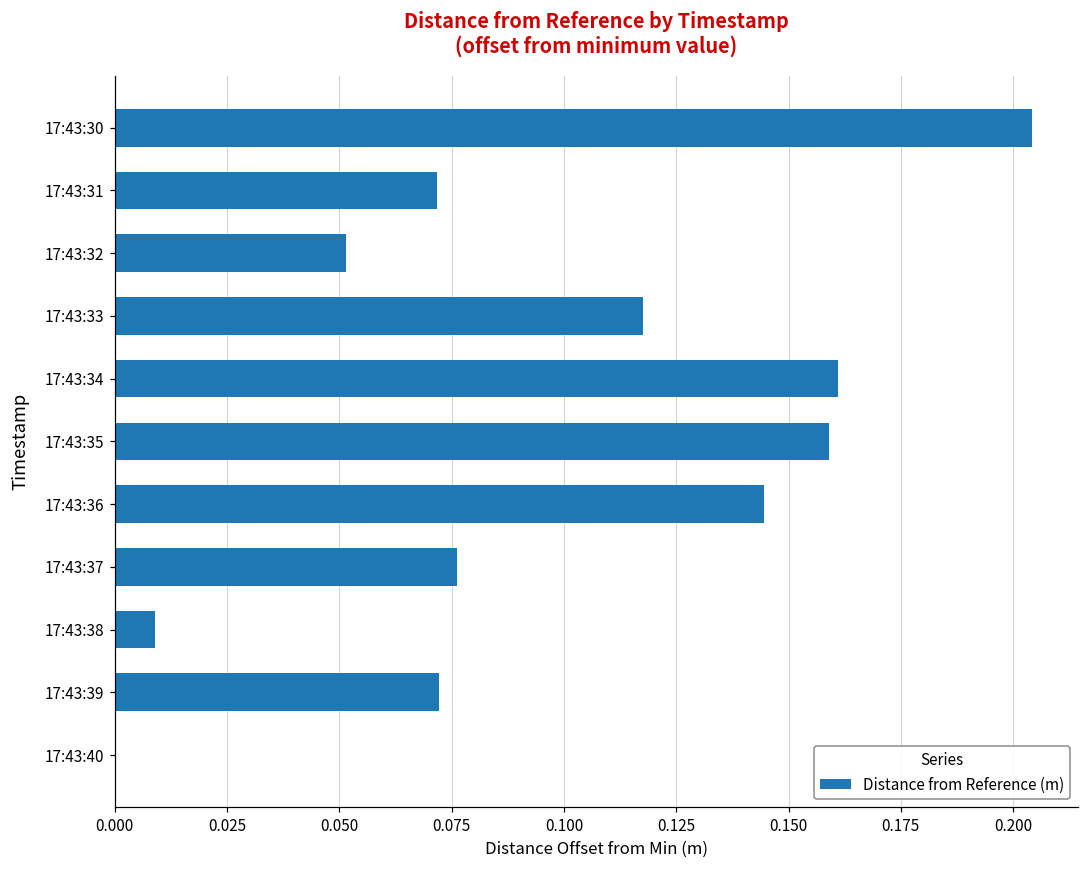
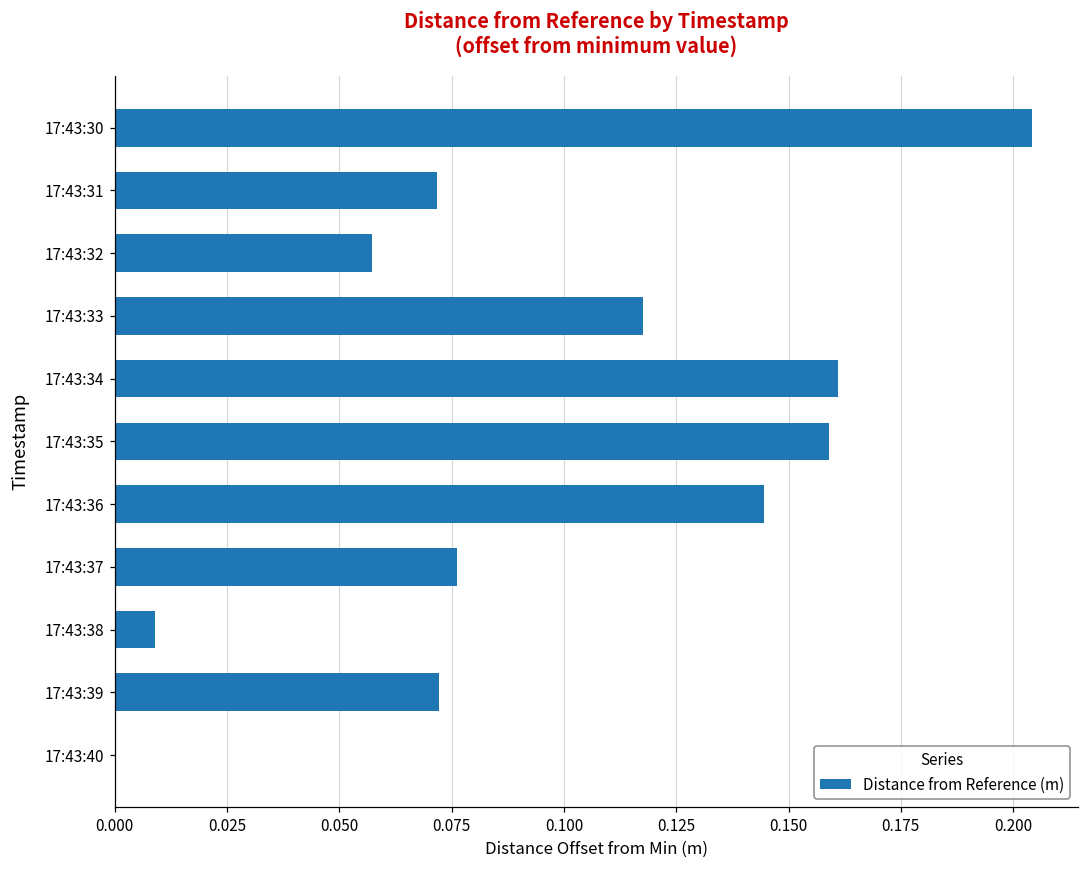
  {
    "17:43:30": 0.204,
    "17:43:31": 0.072,
-   "17:43:32": 0.052,
+   "17:43:32": 0.057,
    "17:43:33": 0.118,
    "17:43:34": 0.161,
    "17:43:35": 0.159,
    "17:43:36": 0.144,
    "17:43:37": 0.076,
    "17:43:38": 0.009,
    "17:43:39": 0.072,
    "17:43:40": 0.000
  }
